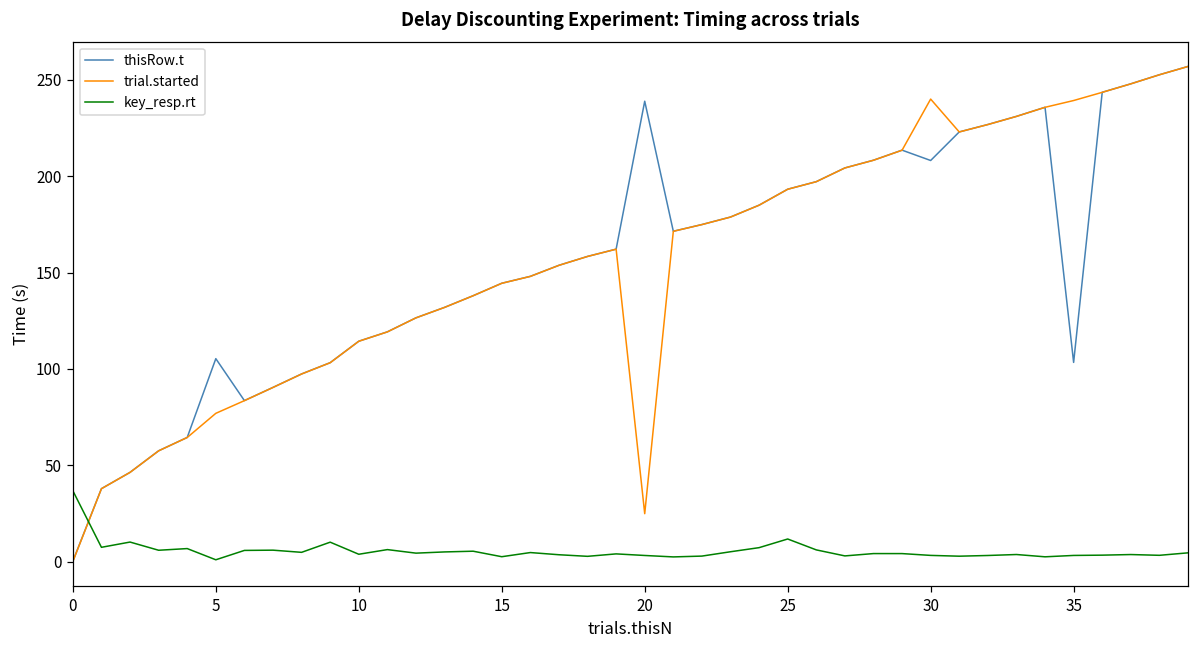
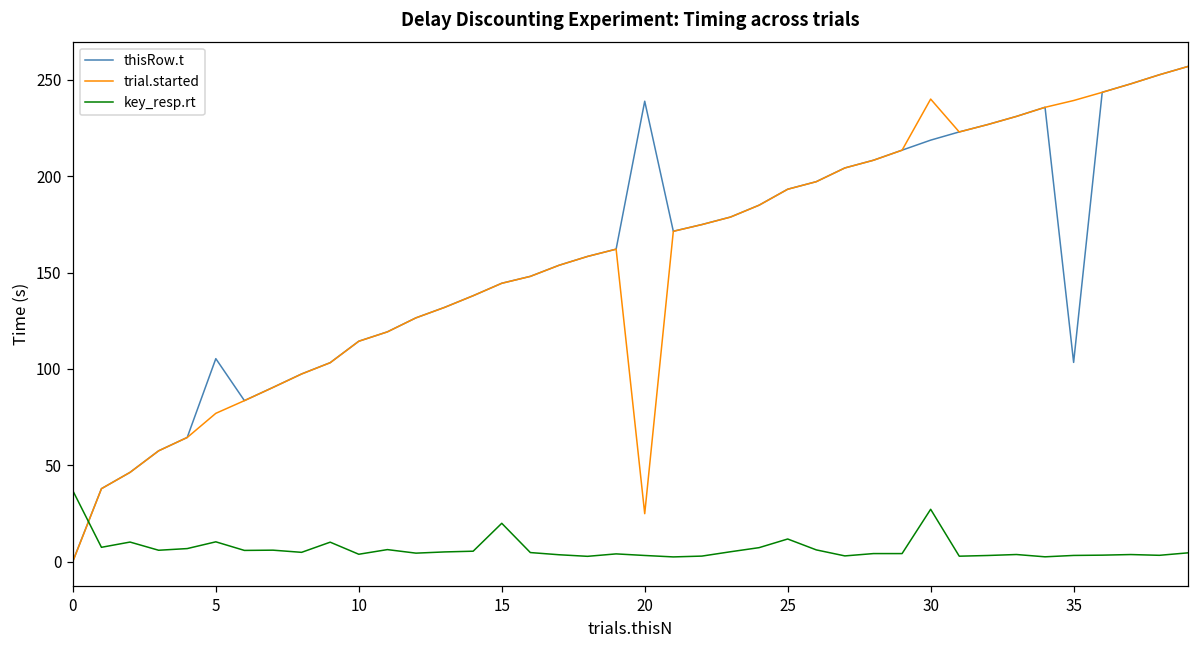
  {
    "thisRow.t": {
      "5": 105,
      "20": 239,
-     "30": 208,
+     "30": 219,
      "35": 103
    },
    "trial.started": {
      "5": 77,
      "20": 25,
      "30": 240,
      "35": 239
    },
    "key_resp.rt": {
      "0": 37,
-     "5": 1,
+     "5": 10,
      "10": 4,
-     "15": 3,
+     "15": 20,
      "20": 3,
      "25": 12,
-     "30": 3,
+     "30": 27,
      "35": 3
    }
  }
